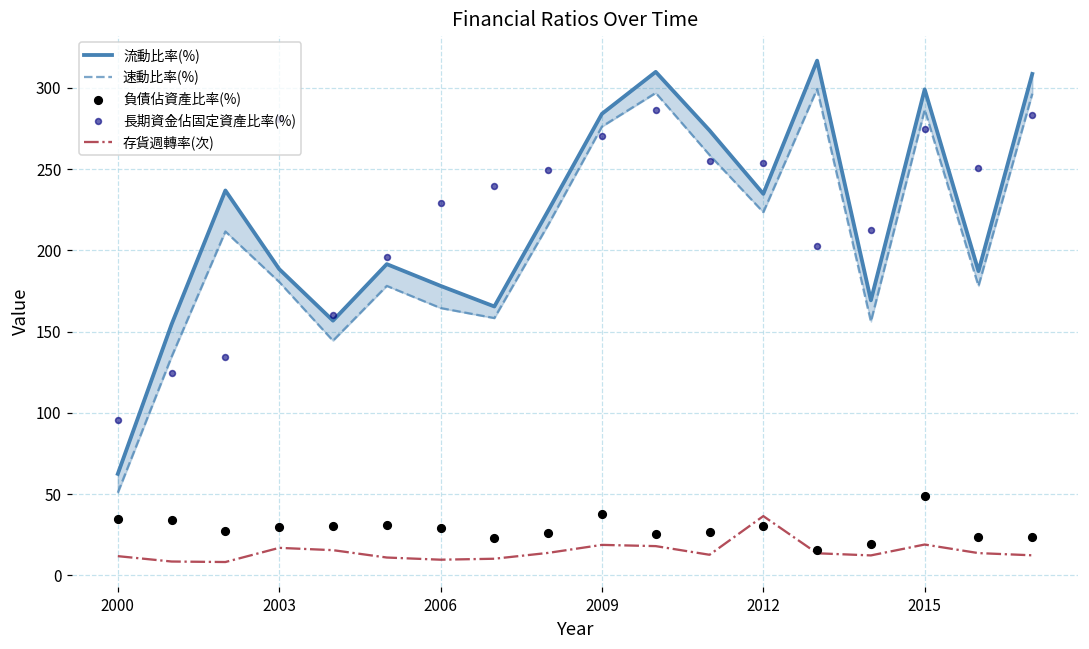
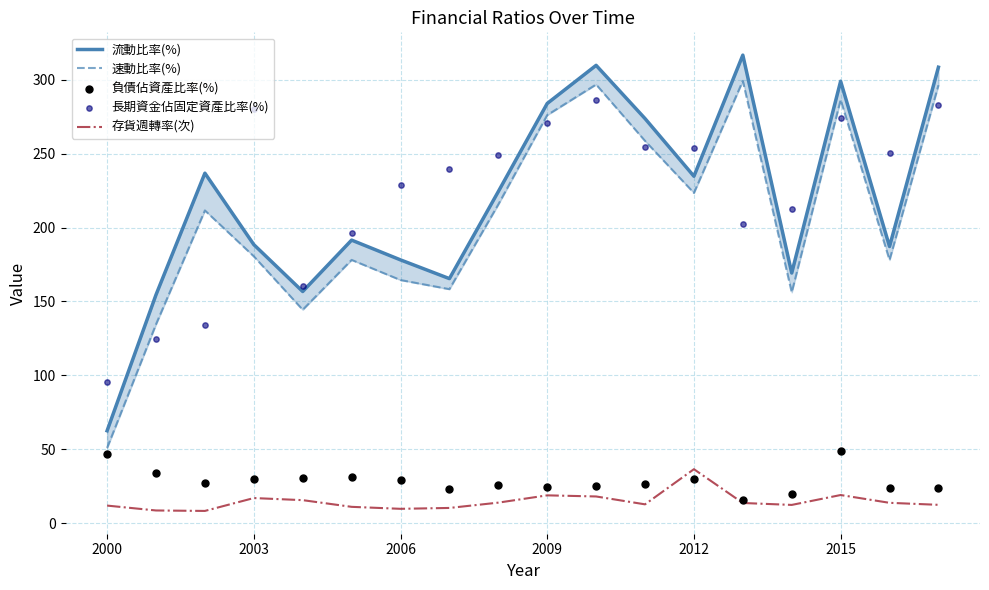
  {
    "負債佔資產比率(%)": {
-     "2000": 35,
-     "2009": 38
+     "2000": 47,
+     "2009": 25
    },
    "存貨週轉率(次)": {
      "2000": 12,
      "2003": 17,
      "2006": 10,
      "2009": 19,
      "2012": 36,
      "2015": 19
    }
  }
